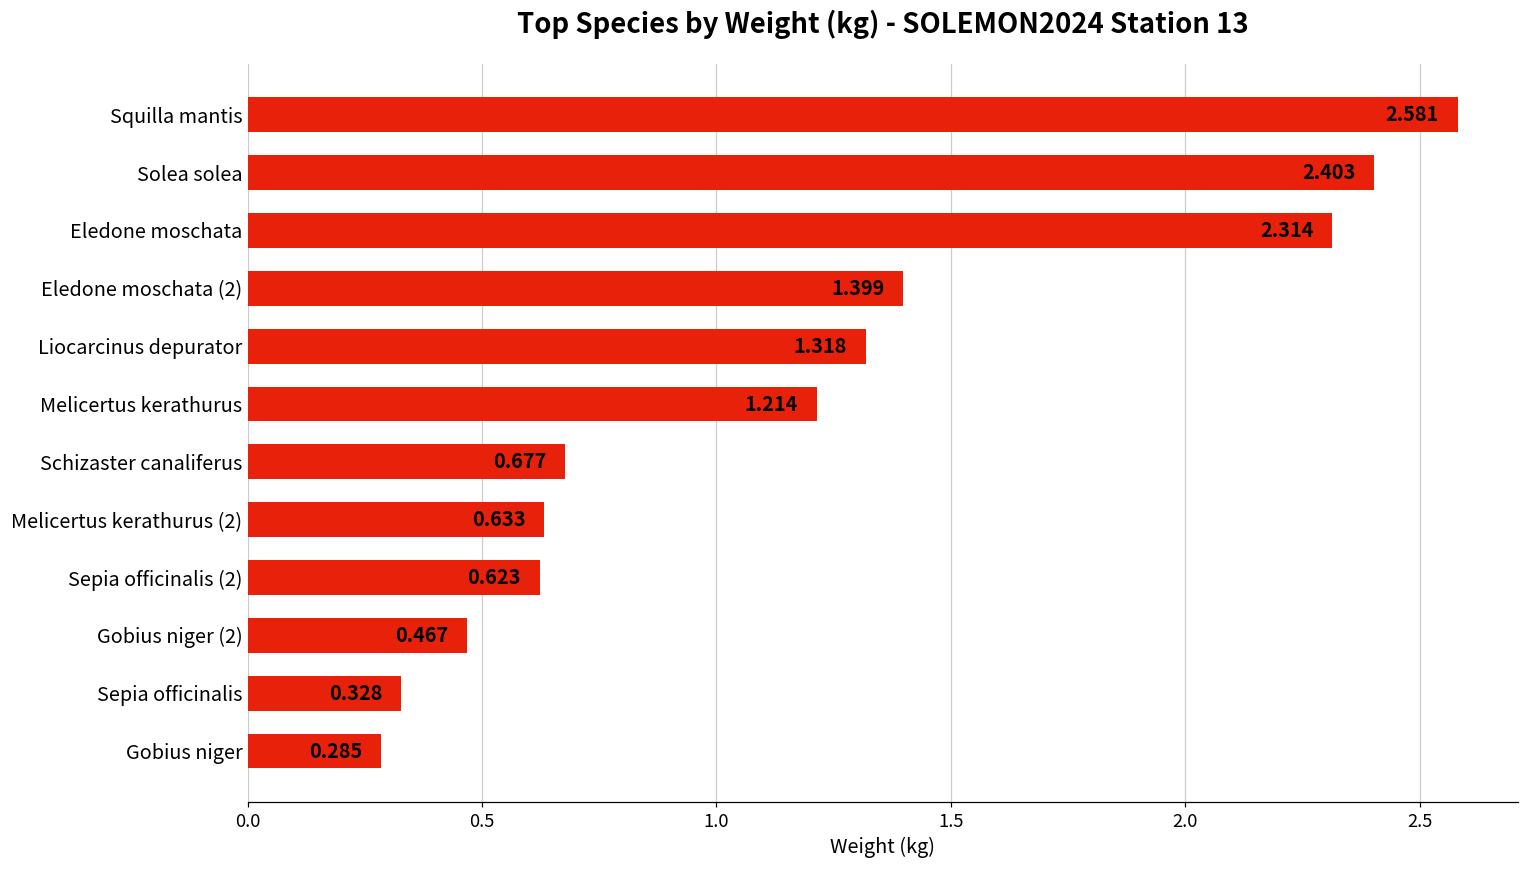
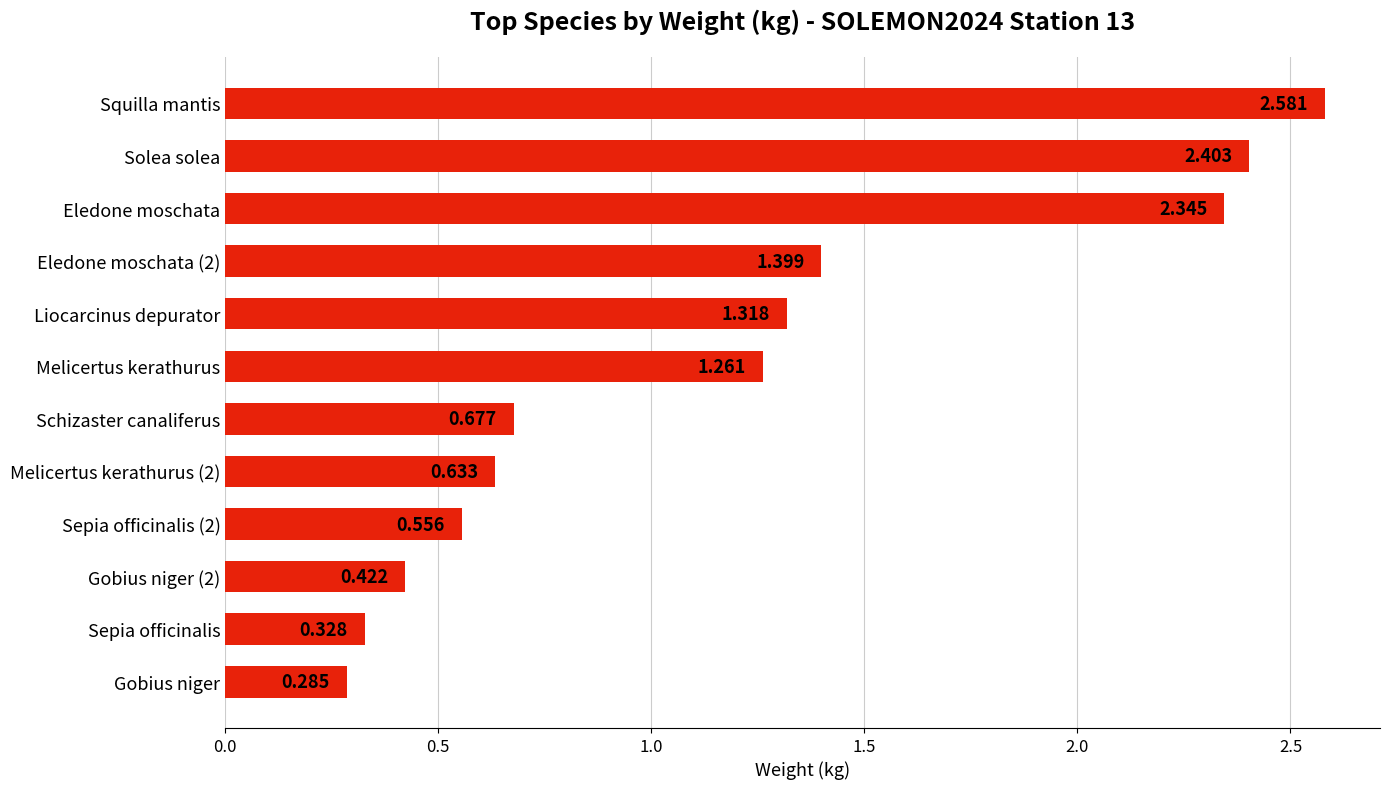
  {
    "Squilla mantis": 2.581,
    "Solea solea": 2.403,
-   "Eledone moschata": 2.314,
+   "Eledone moschata": 2.345,
    "Eledone moschata (2)": 1.399,
    "Liocarcinus depurator": 1.318,
-   "Melicertus kerathurus": 1.214,
+   "Melicertus kerathurus": 1.261,
    "Schizaster canaliferus": 0.677,
    "Melicertus kerathurus (2)": 0.633,
-   "Sepia officinalis (2)": 0.623,
-   "Gobius niger (2)": 0.467,
+   "Sepia officinalis (2)": 0.556,
+   "Gobius niger (2)": 0.422,
    "Sepia officinalis": 0.328,
    "Gobius niger": 0.285
  }
